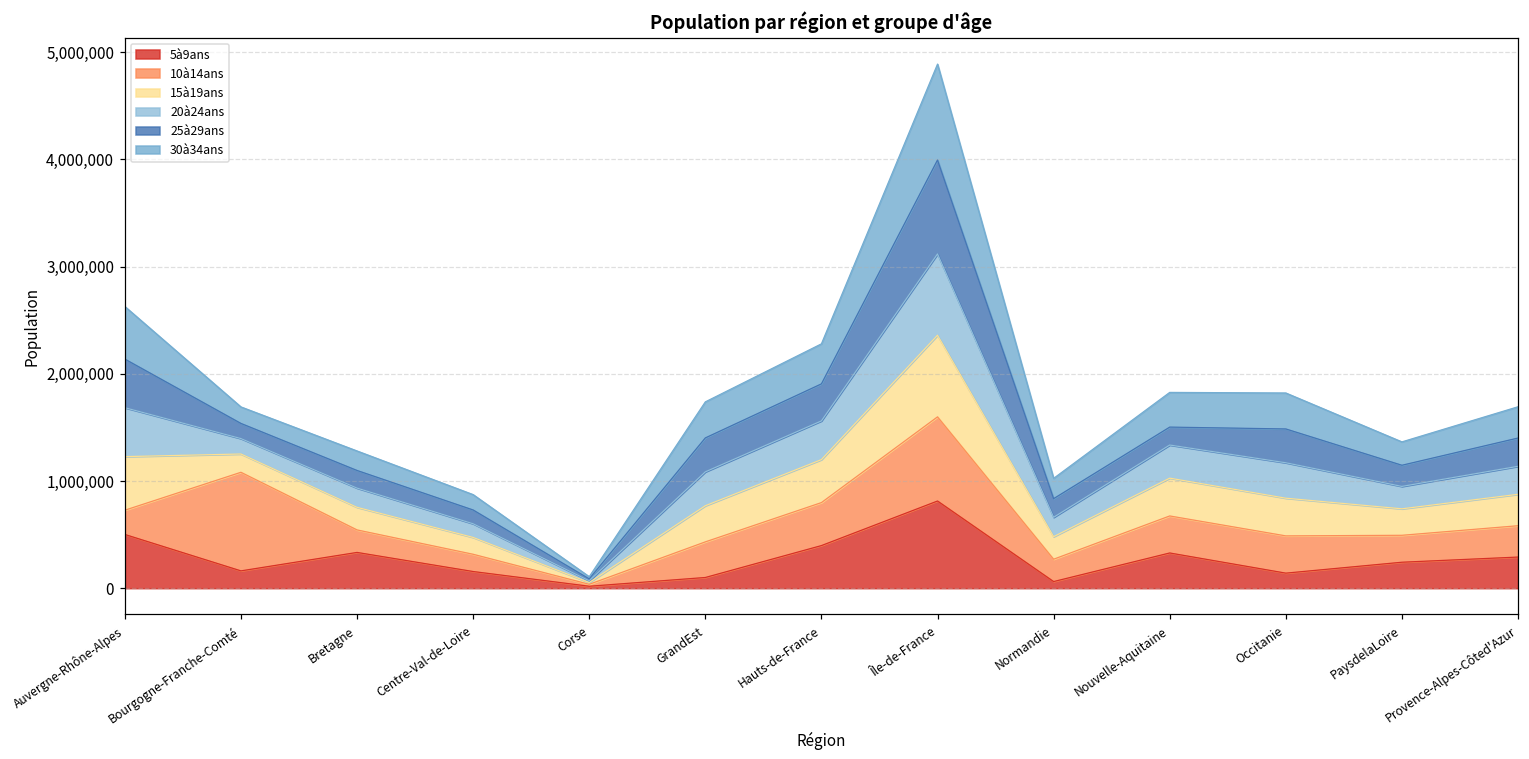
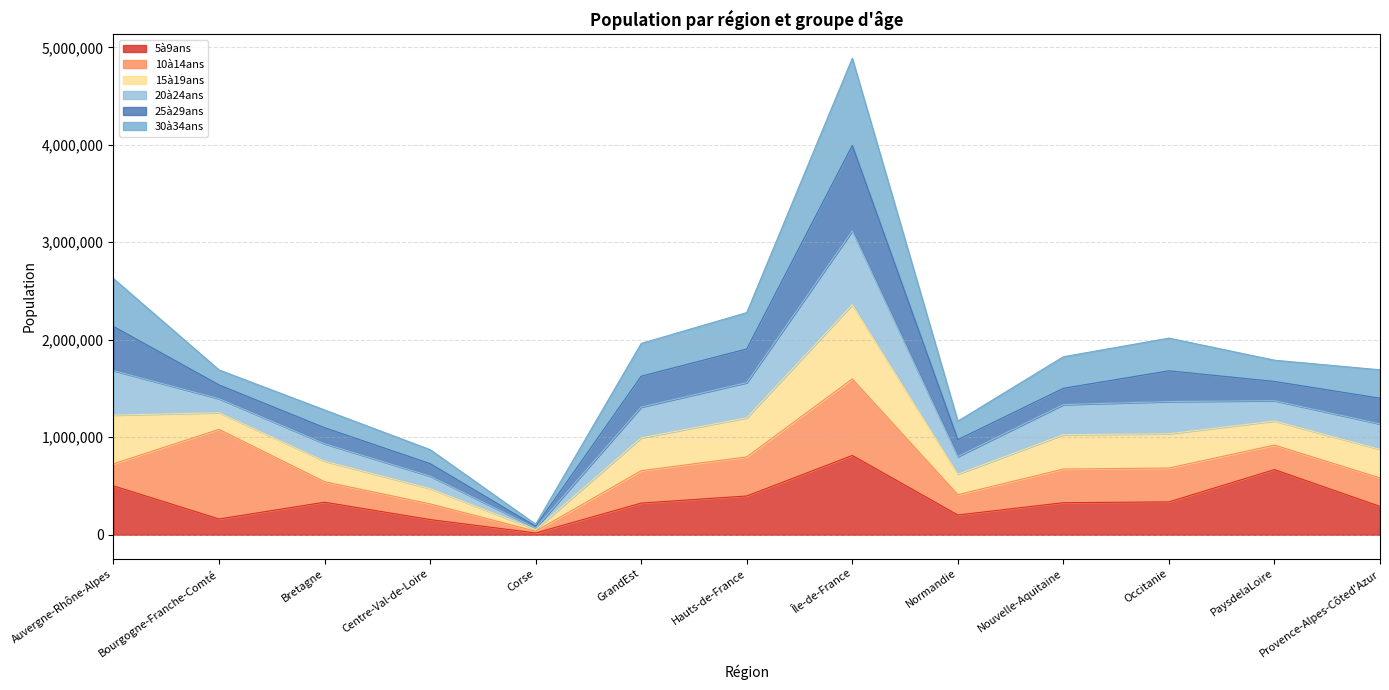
  {
    "5à9ans": {
      "Auvergne-Rhône-Alpes": "500,000",
      "Bourgogne-Franche-Comté": "200,000",
      "Bretagne": "300,000",
      "Centre-Val-de-Loire": "200,000",
-     "GrandEst": "100,000",
+     "GrandEst": "300,000",
      "Hauts-de-France": "400,000",
      "Île-de-France": "800,000",
-     "Normandie": "100,000",
+     "Normandie": "200,000",
      "Nouvelle-Aquitaine": "300,000",
-     "Occitanie": "100,000",
-     "PaysdelaLoire": "200,000",
+     "Occitanie": "300,000",
+     "PaysdelaLoire": "700,000",
      "Provence-Alpes-Côted'Azur": "300,000"
    },
    "10à14ans": {
      "Auvergne-Rhône-Alpes": "200,000",
      "Bourgogne-Franche-Comté": "900,000",
      "Bretagne": "200,000",
      "Centre-Val-de-Loire": "200,000",
      "GrandEst": "300,000",
      "Hauts-de-France": "400,000",
      "Île-de-France": "800,000",
      "Normandie": "200,000",
      "Nouvelle-Aquitaine": "300,000",
      "Occitanie": "300,000",
      "PaysdelaLoire": "300,000",
      "Provence-Alpes-Côted'Azur": "300,000"
    },
    "15à19ans": {
      "Auvergne-Rhône-Alpes": "500,000",
      "Bourgogne-Franche-Comté": "200,000",
      "Bretagne": "200,000",
      "Centre-Val-de-Loire": "200,000",
      "GrandEst": "300,000",
      "Hauts-de-France": "400,000",
      "Île-de-France": "800,000",
      "Normandie": "200,000",
      "Nouvelle-Aquitaine": "400,000",
      "Occitanie": "400,000",
      "PaysdelaLoire": "200,000",
      "Provence-Alpes-Côted'Azur": "300,000"
    },
    "25à29ans": {
      "Auvergne-Rhône-Alpes": "500,000",
      "Bourgogne-Franche-Comté": "100,000",
      "Bretagne": "200,000",
      "Centre-Val-de-Loire": "100,000",
      "GrandEst": "300,000",
      "Hauts-de-France": "300,000",
      "Île-de-France": "900,000",
      "Normandie": "200,000",
      "Nouvelle-Aquitaine": "200,000",
      "Occitanie": "300,000",
      "PaysdelaLoire": "200,000",
      "Provence-Alpes-Côted'Azur": "300,000"
    }
  }
